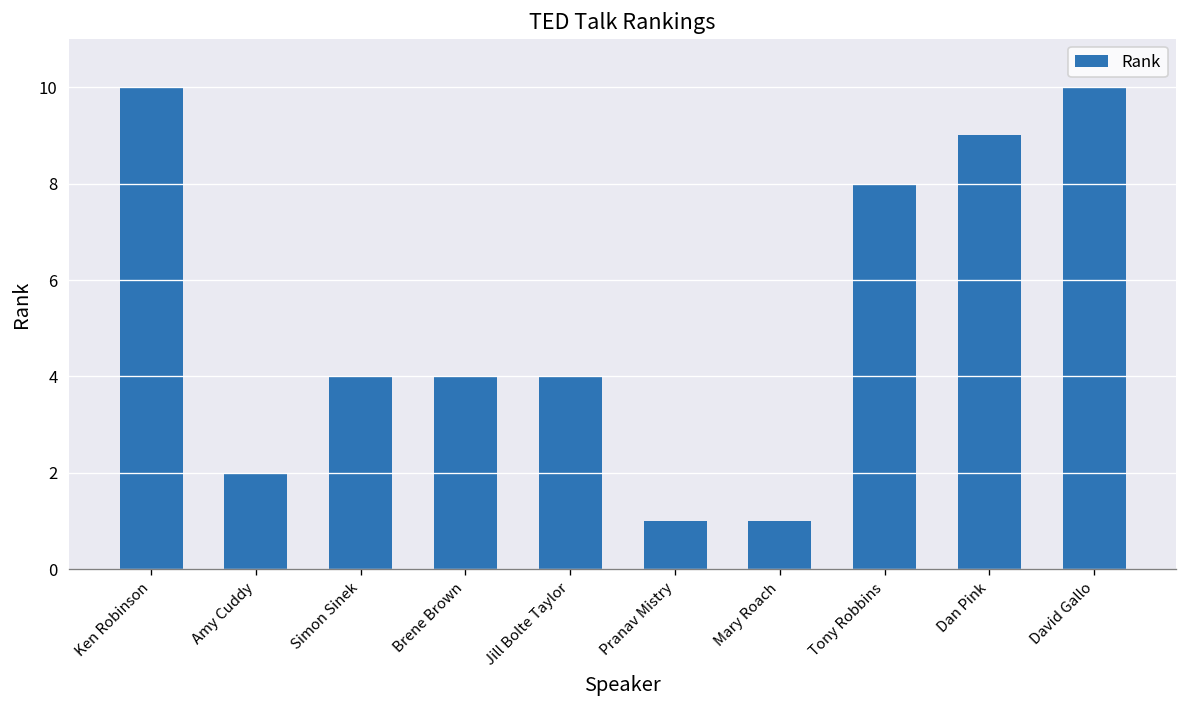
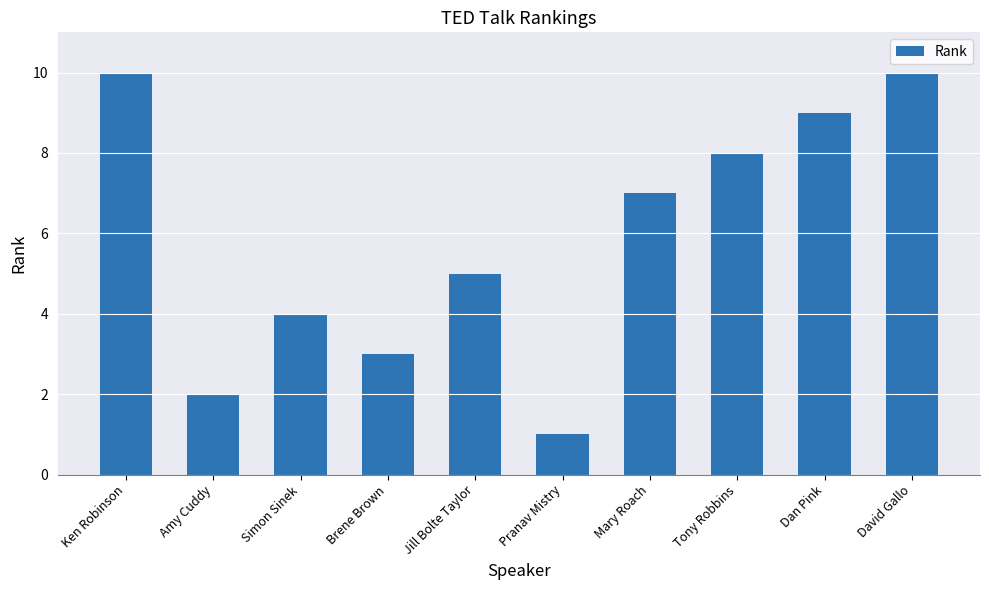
  {
    "Ken Robinson": 10,
    "Amy Cuddy": 2,
    "Simon Sinek": 4,
-   "Brene Brown": 4,
-   "Jill Bolte Taylor": 4,
+   "Brene Brown": 3,
+   "Jill Bolte Taylor": 5,
    "Pranav Mistry": 1,
-   "Mary Roach": 1,
+   "Mary Roach": 7,
    "Tony Robbins": 8,
    "Dan Pink": 9,
    "David Gallo": 10
  }
